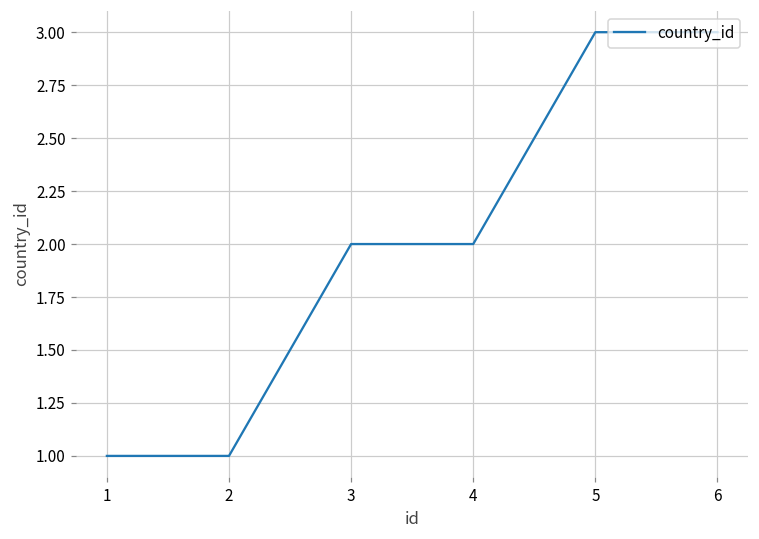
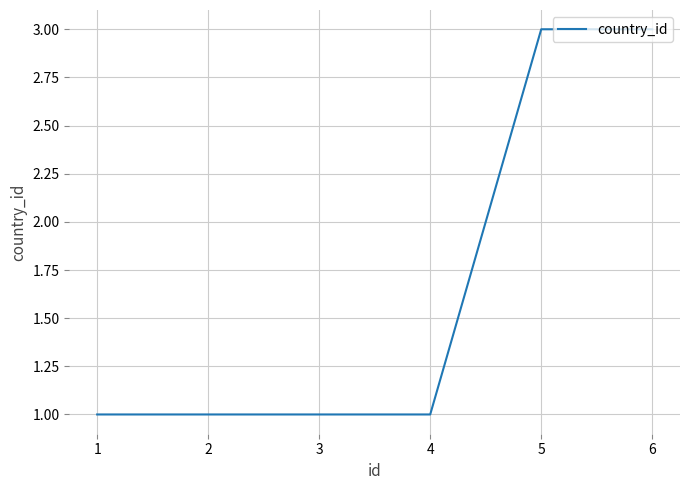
  {
    "1": 1,
    "2": 1,
-   "3": 2,
-   "4": 2,
+   "3": 1,
+   "4": 1,
    "5": 3
  }
